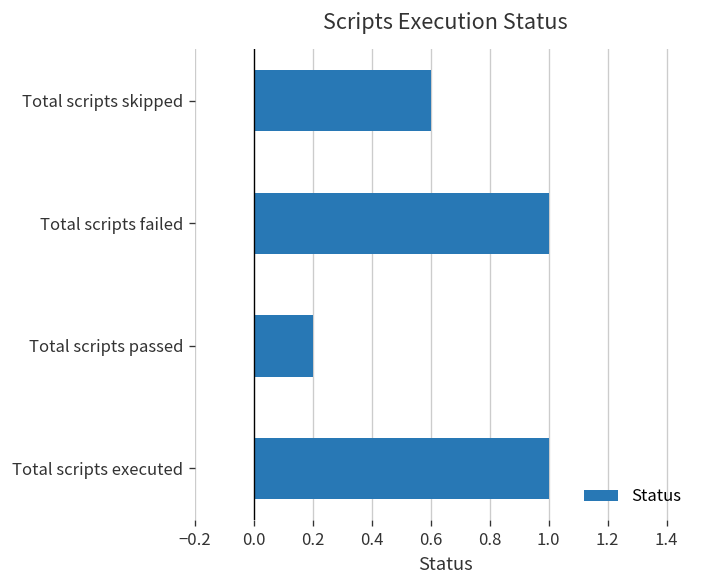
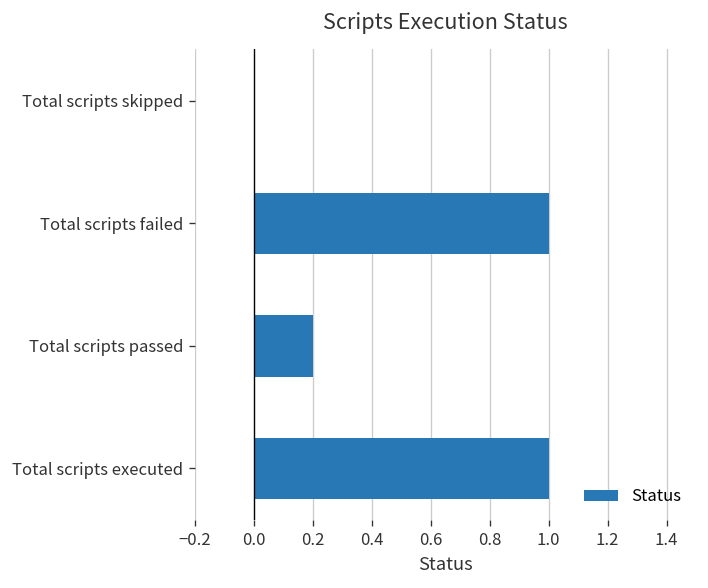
  {
-   "Total scripts skipped": 0.6,
+   "Total scripts skipped": 0.0,
    "Total scripts failed": 1.0,
    "Total scripts passed": 0.2,
    "Total scripts executed": 1.0
  }
